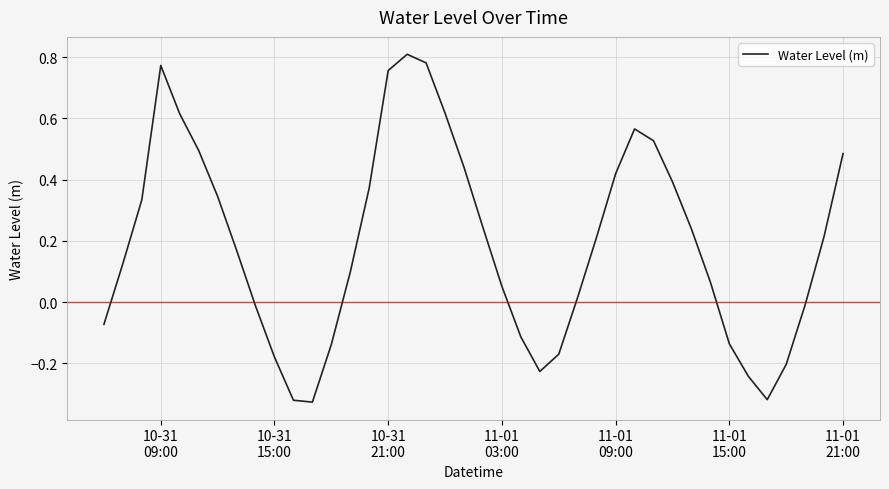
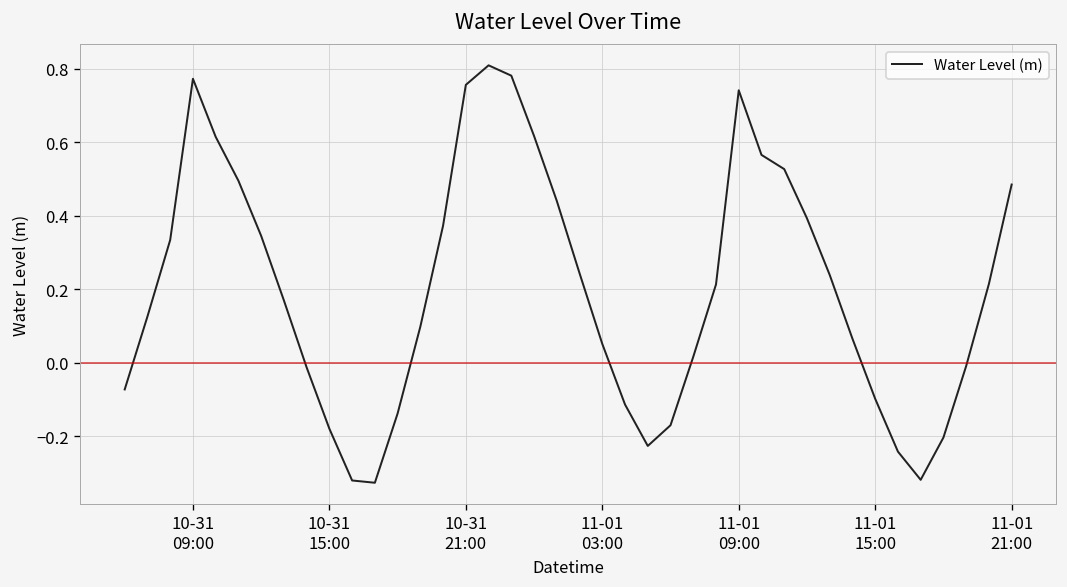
  {
    "10-31 09:00": 0.77,
    "10-31 15:00": -0.18,
    "10-31 21:00": 0.76,
    "11-01 03:00": 0.05,
-   "11-01 09:00": 0.42,
-   "11-01 15:00": -0.14,
+   "11-01 09:00": 0.74,
+   "11-01 15:00": -0.10,
    "11-01 21:00": 0.48
  }
